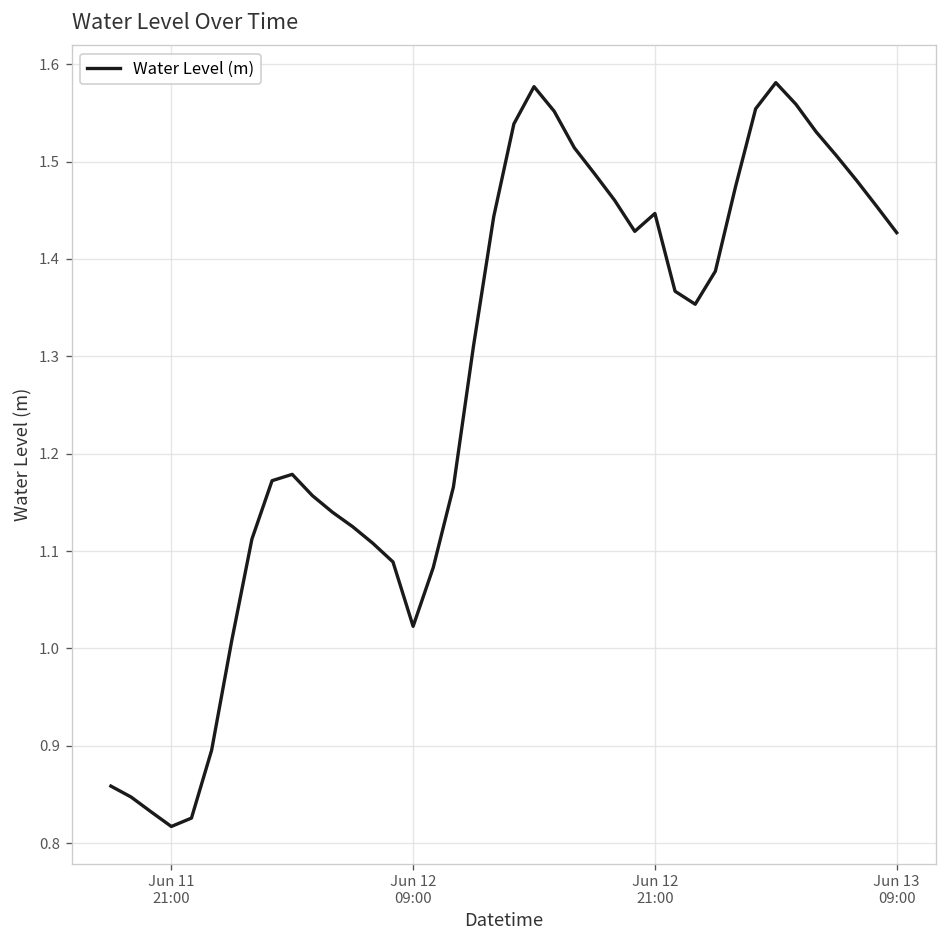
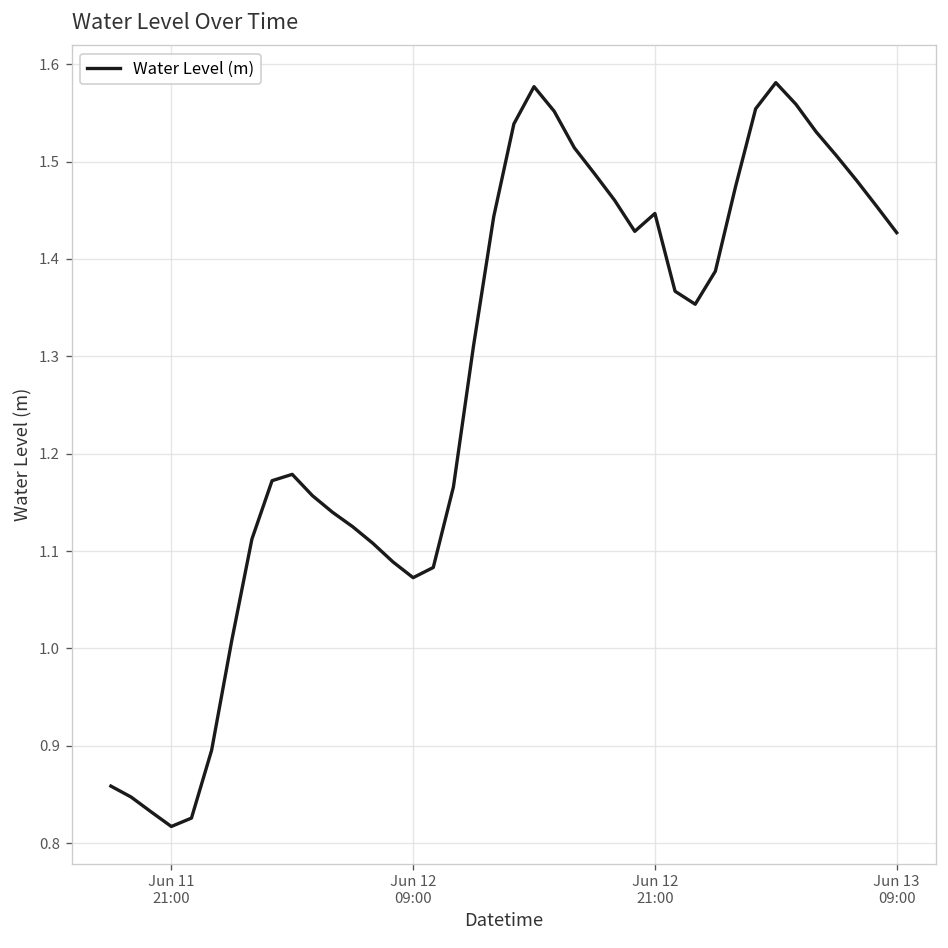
  {
    "Jun 11 21:00": 0.82,
-   "Jun 12 09:00": 1.02,
+   "Jun 12 09:00": 1.07,
    "Jun 12 21:00": 1.45,
    "Jun 13 09:00": 1.43
  }
